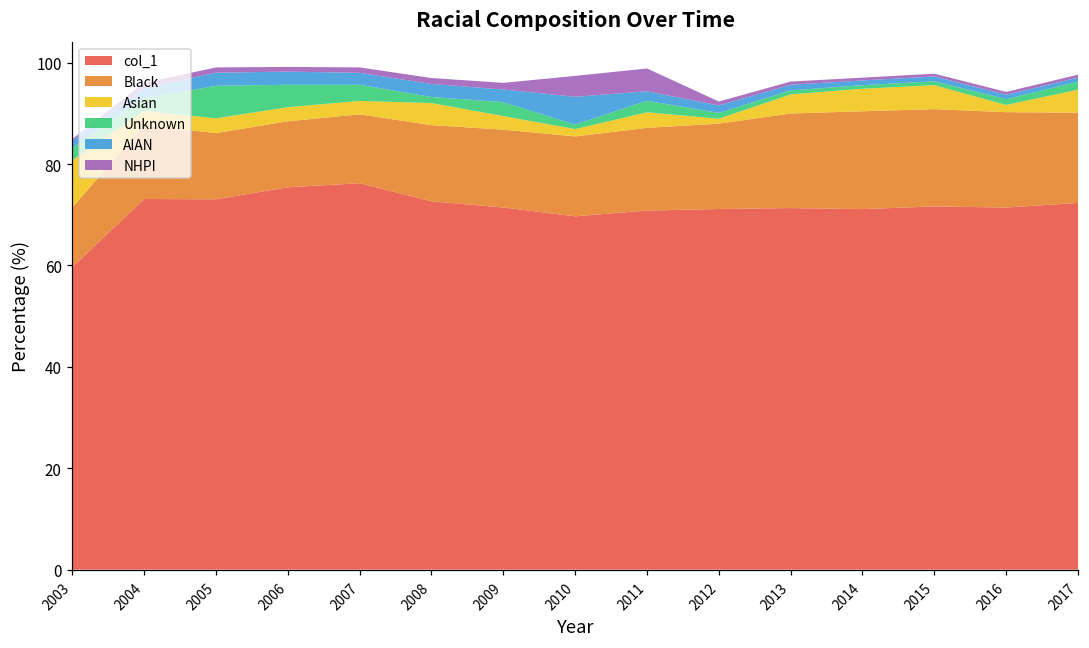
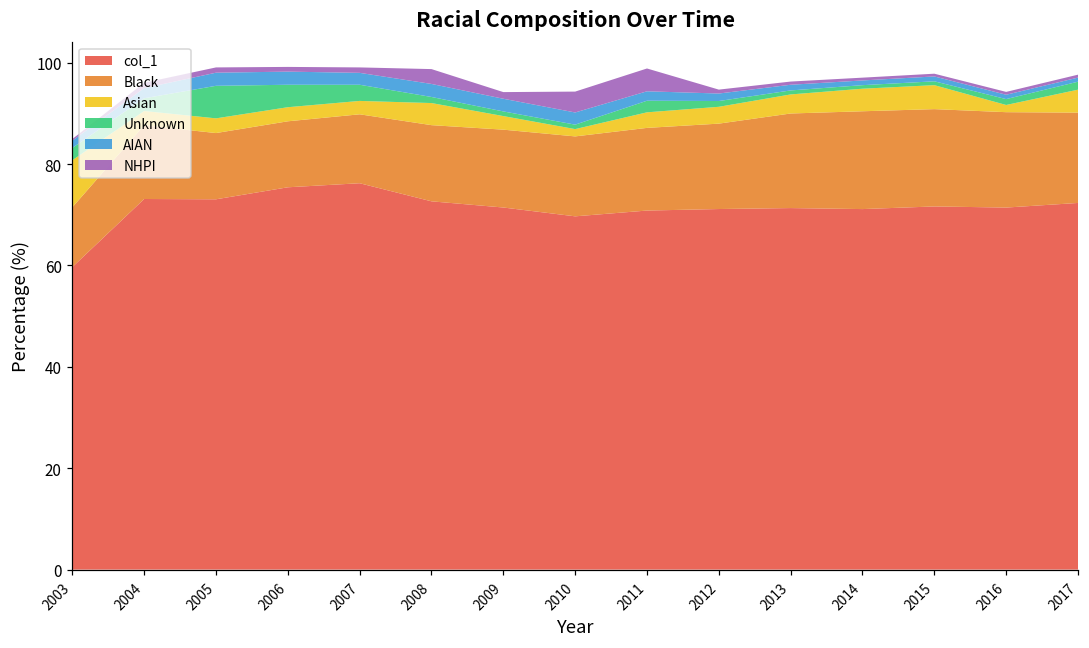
  {
    "Asian": {
      "2003": 9,
      "2005": 3,
      "2006": 3,
      "2007": 3,
      "2008": 4,
      "2009": 3,
      "2010": 1,
      "2011": 3,
-     "2012": 1,
+     "2012": 3,
      "2013": 4,
      "2014": 4,
      "2015": 5,
      "2016": 1,
      "2017": 5
    },
    "Unknown": {
      "2003": 2,
      "2005": 6,
      "2006": 4,
      "2007": 3,
      "2008": 1,
-     "2009": 3,
+     "2009": 1,
      "2010": 1,
      "2011": 2,
      "2012": 1,
      "2013": 1,
      "2014": 1,
      "2015": 1,
      "2016": 1,
      "2017": 2
    },
    "AIAN": {
      "2005": 3,
      "2006": 3,
      "2007": 2,
      "2008": 3,
      "2009": 3,
-     "2010": 6,
+     "2010": 2,
      "2011": 2,
      "2012": 1,
      "2013": 1,
      "2017": 1
    },
    "NHPI": {
      "2005": 1,
      "2006": 1,
      "2007": 1,
-     "2008": 1,
+     "2008": 3,
      "2009": 1,
      "2010": 4,
      "2011": 5,
      "2012": 1,
      "2013": 1,
      "2017": 1
    }
  }
